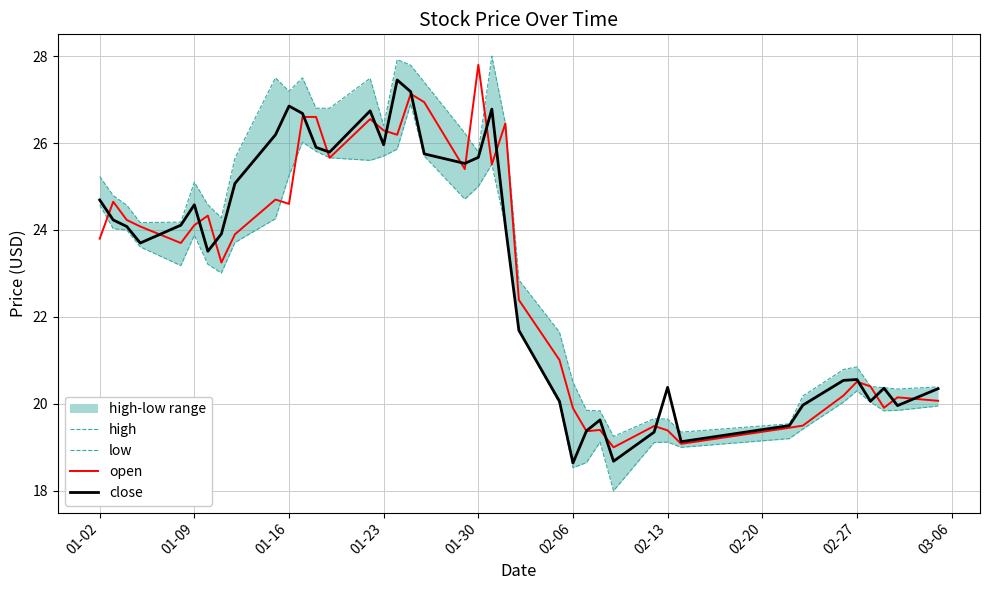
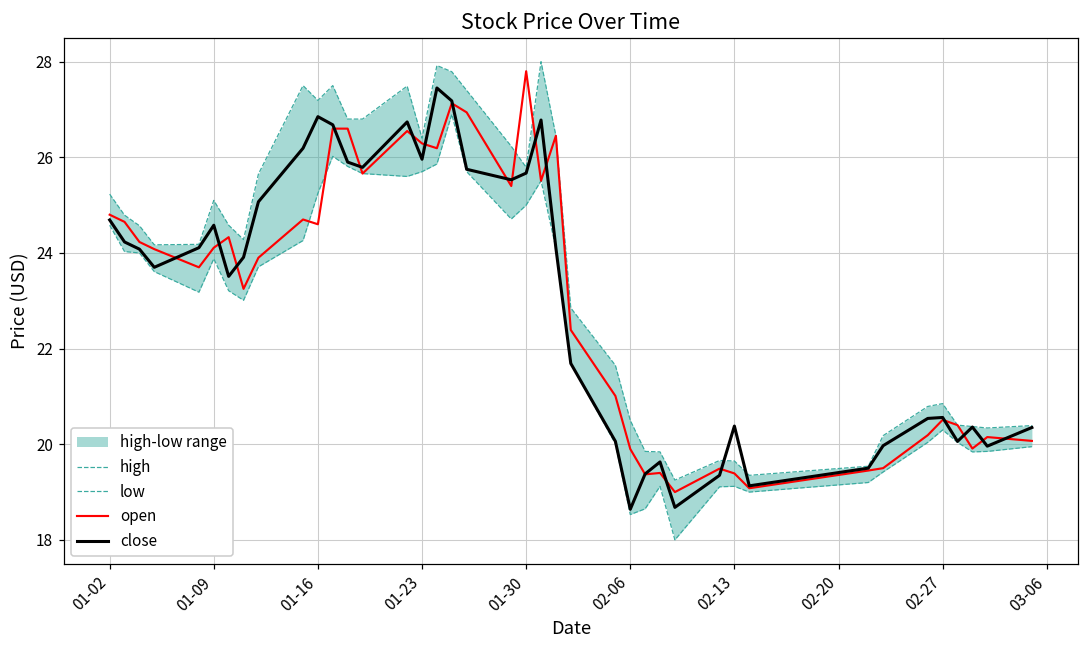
  {
    "open": {
-     "01-02": 23.8,
+     "01-02": 24.8,
      "01-09": 24.1,
      "01-16": 24.6,
      "01-23": 26.3,
      "01-30": 27.8,
      "02-06": 19.9,
      "02-13": 19.4
    },
    "close": {
      "01-02": 24.7,
      "01-09": 24.6,
      "01-16": 26.9,
      "01-23": 26.0,
      "01-30": 25.7,
      "02-06": 18.6,
      "02-13": 20.4
    }
  }
